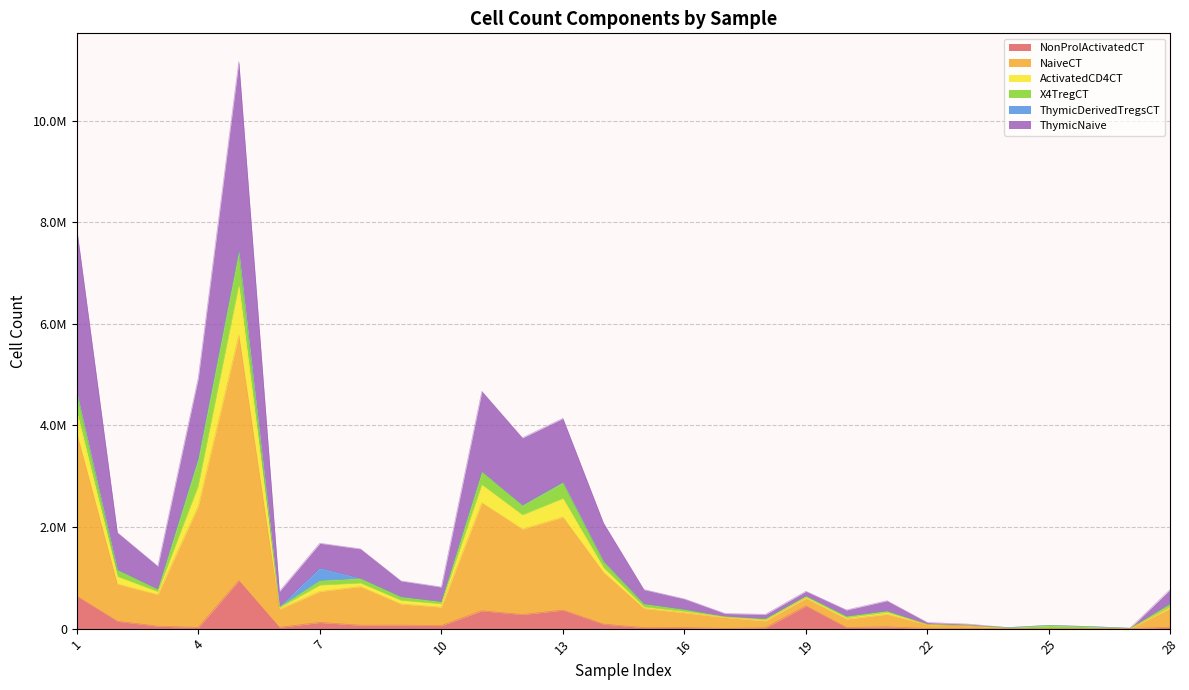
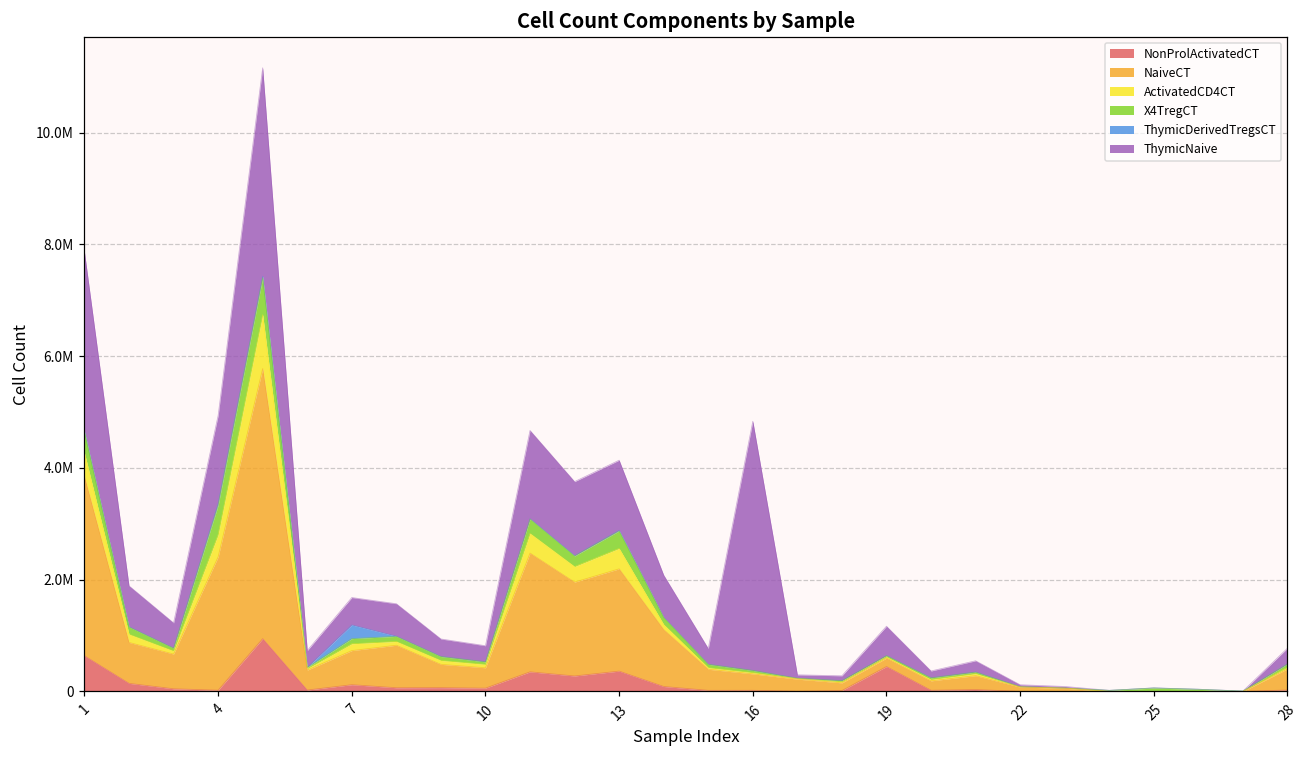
  {
    "ThymicNaive": {
      "1": 3200000,
      "4": 1600000,
      "7": 500000,
      "10": 300000,
      "13": 1300000,
-     "16": 200000,
-     "19": 100000,
+     "16": 4500000,
+     "19": 500000,
      "28": 300000
    },
    "ThymicDerivedTregsCT": {
      "7": 200000
    },
    "X4TregCT": {
      "7": 100000
    },
    "ActivatedCD4CT": {
      "1": 400000,
      "4": 400000,
      "7": 100000,
      "13": 400000
    },
    "NaiveCT": {
      "1": 3200000,
      "4": 2400000,
      "7": 600000,
      "10": 400000,
      "13": 1800000
    },
    "NonProlActivatedCT": {
      "1": 600000,
      "4": 0,
      "7": 100000,
      "10": 100000,
      "13": 400000,
      "16": 0,
      "19": 400000,
      "22": 0,
      "28": 0
    }
  }
